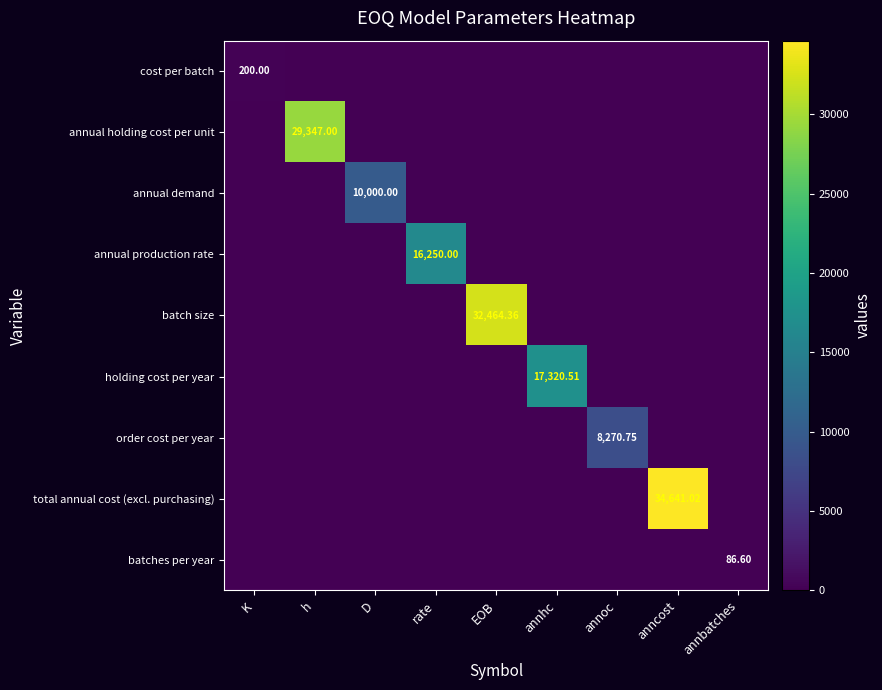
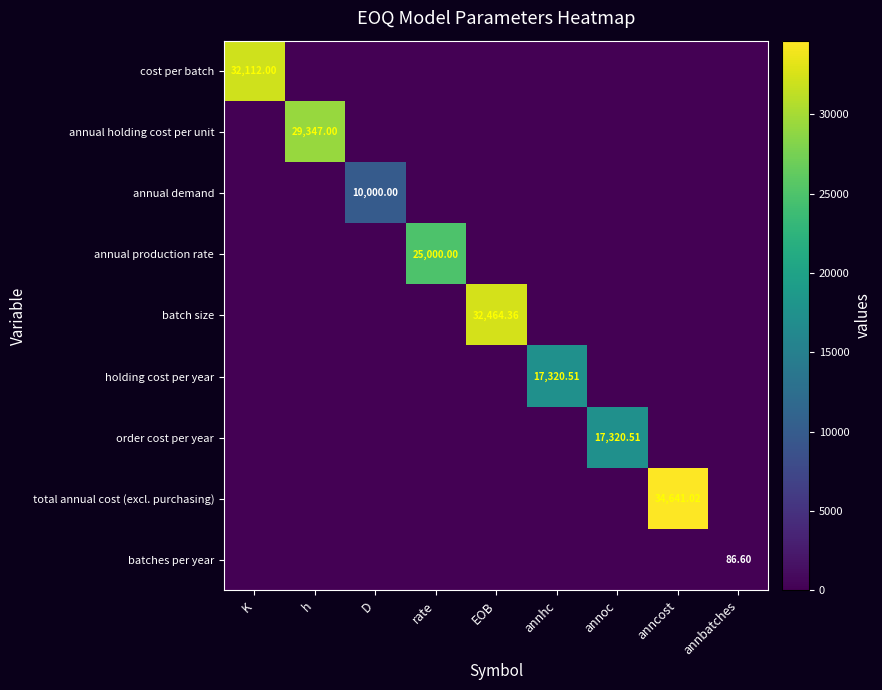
  {
    "cost per batch": {
-     "K": "200.00"
+     "K": "32,112.00"
    },
    "annual holding cost per unit": {
      "h": "29,347.00"
    },
    "annual demand": {
      "D": "10,000.00"
    },
    "annual production rate": {
-     "rate": "16,250.00"
+     "rate": "25,000.00"
    },
    "holding cost per year": {
      "annhc": "17,320.51"
    },
    "order cost per year": {
-     "annoc": "8,270.75"
+     "annoc": "17,320.51"
    },
    "batches per year": {
      "annbatches": "86.60"
    }
  }
